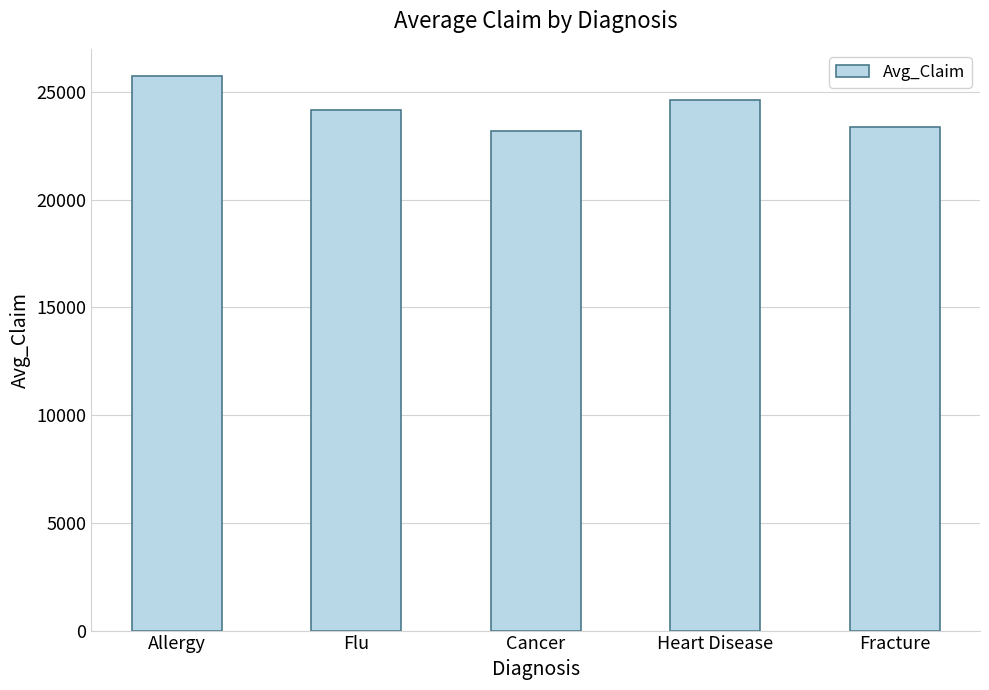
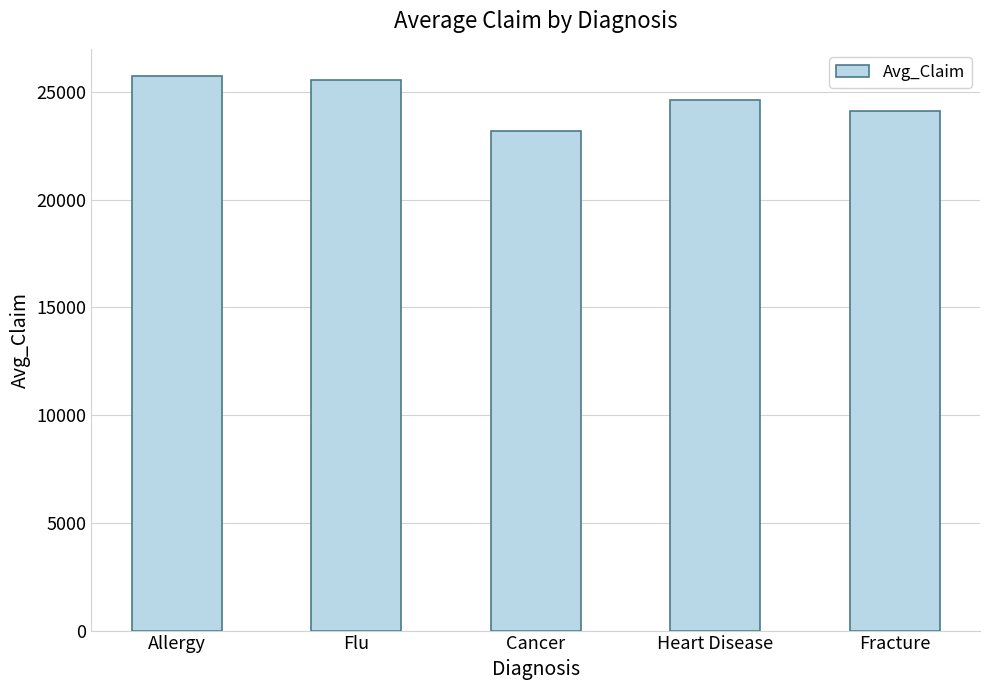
  {
    "Allergy": 25700,
-   "Flu": 24200,
+   "Flu": 25500,
    "Cancer": 23200,
    "Heart Disease": 24600,
-   "Fracture": 23400
+   "Fracture": 24100
  }
